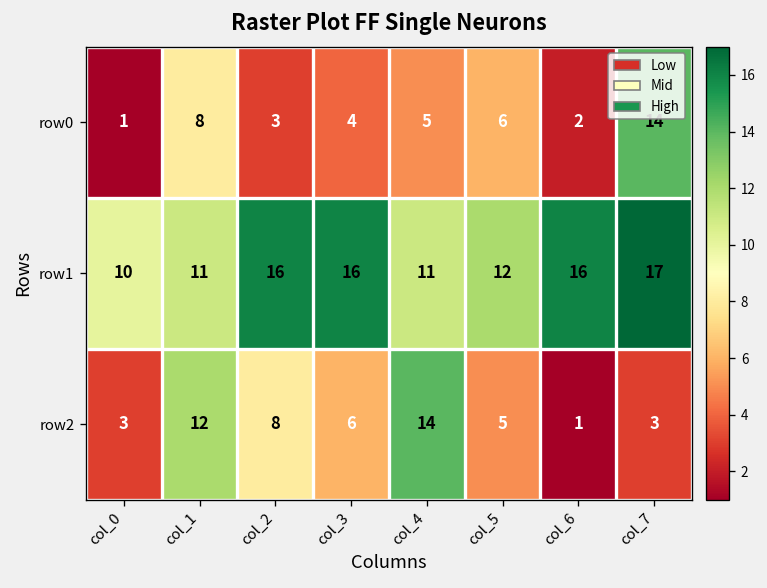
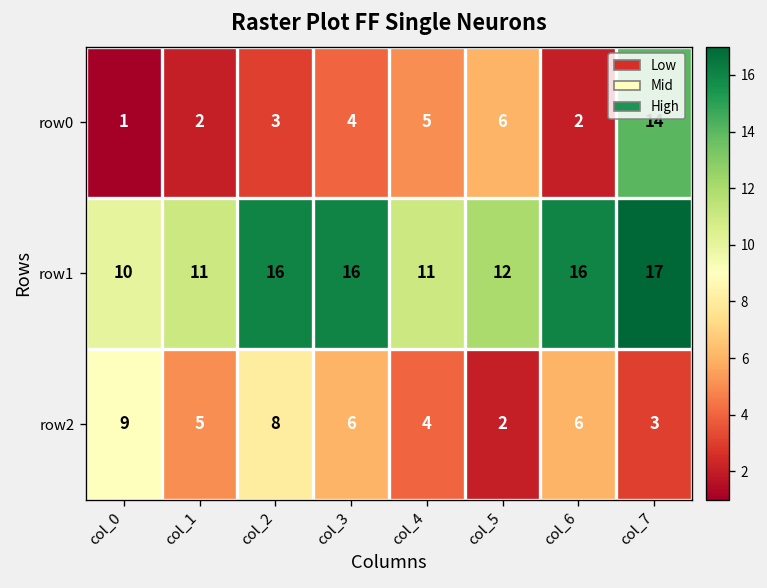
  {
    "row0": {
      "col_0": 1,
-     "col_1": 8,
+     "col_1": 2,
      "col_2": 3,
      "col_3": 4,
      "col_4": 5,
      "col_5": 6,
      "col_6": 2,
      "col_7": 14
    },
    "row1": {
      "col_0": 10,
      "col_1": 11,
      "col_2": 16,
      "col_3": 16,
      "col_4": 11,
      "col_5": 12,
      "col_6": 16,
      "col_7": 17
    },
    "row2": {
-     "col_0": 3,
-     "col_1": 12,
+     "col_0": 9,
+     "col_1": 5,
      "col_2": 8,
      "col_3": 6,
-     "col_4": 14,
-     "col_5": 5,
-     "col_6": 1,
+     "col_4": 4,
+     "col_5": 2,
+     "col_6": 6,
      "col_7": 3
    }
  }
